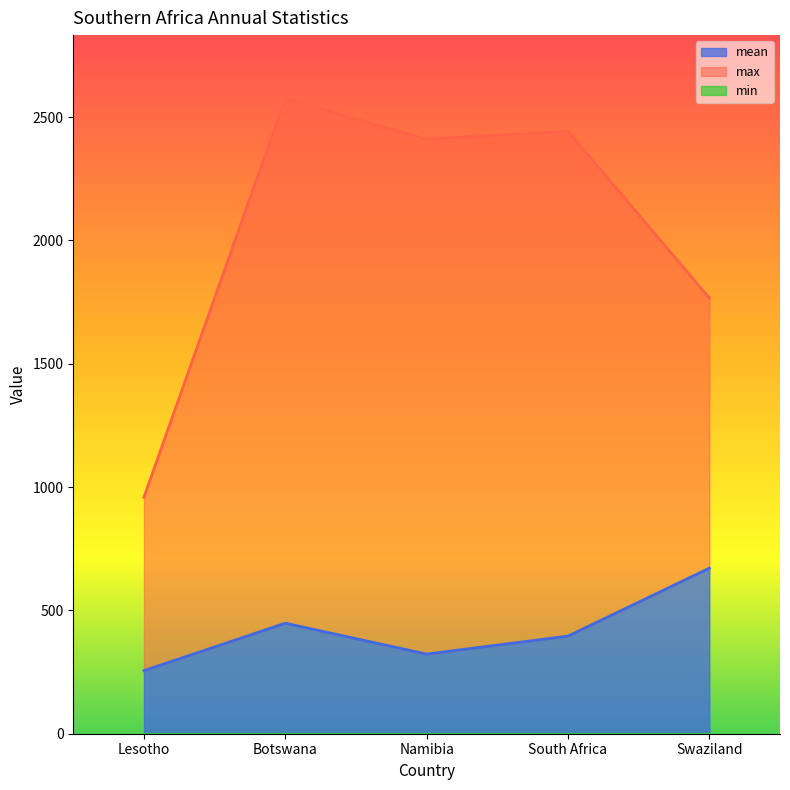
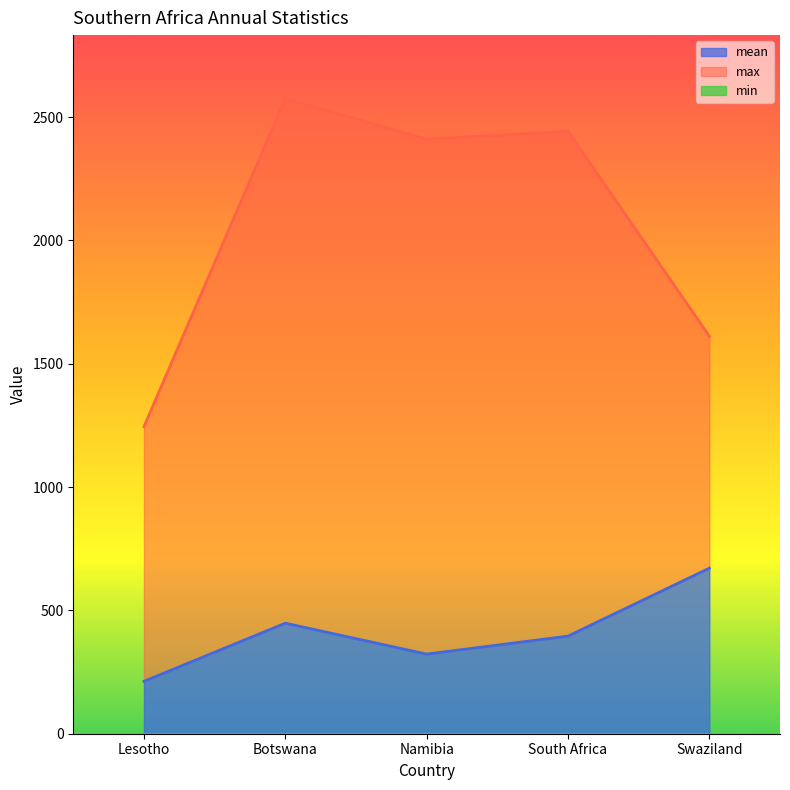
  {
    "mean": {
-     "Lesotho": 260,
+     "Lesotho": 210,
      "Botswana": 450,
      "Namibia": 320,
      "South Africa": 400,
      "Swaziland": 670
    },
    "max": {
-     "Lesotho": 960,
+     "Lesotho": 1240,
      "Botswana": 2580,
      "Namibia": 2410,
      "South Africa": 2440,
-     "Swaziland": 1770
+     "Swaziland": 1610
    },
    "min": {
      "Lesotho": 0,
      "Botswana": 0,
      "Namibia": 0,
      "South Africa": 0,
      "Swaziland": 0
    }
  }
